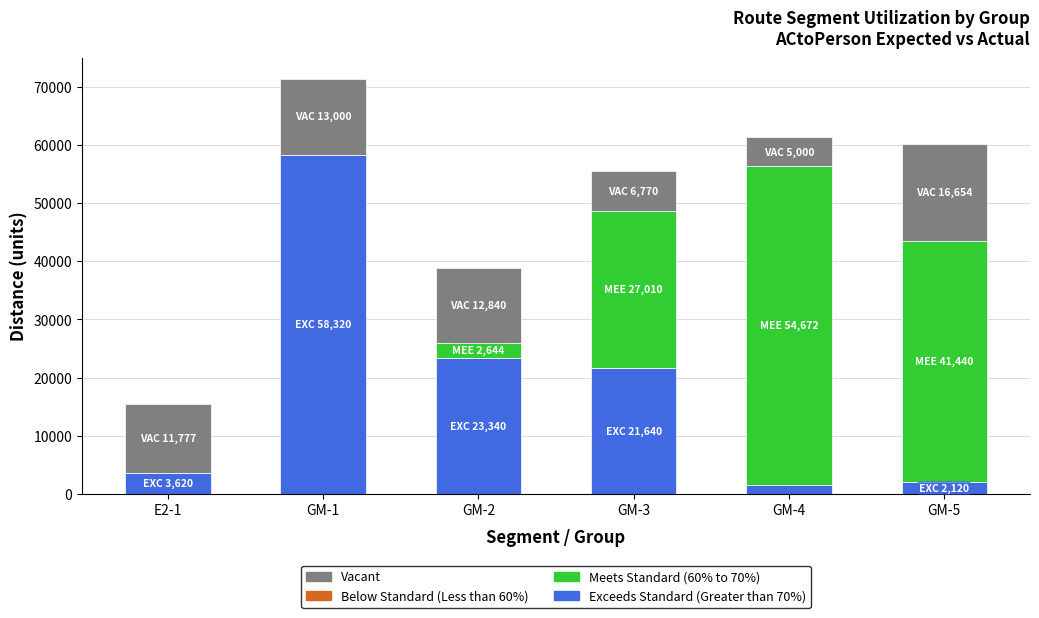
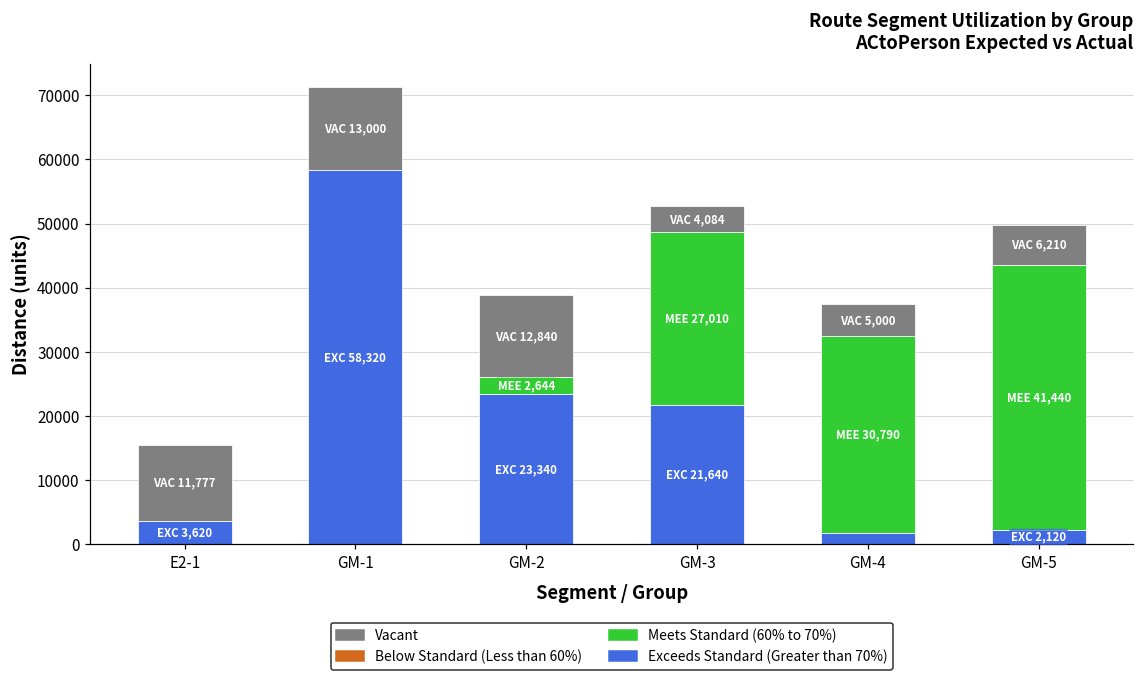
  {
    "Below Standard (Less than 60%)": {
      "GM-4": "2000"
    },
    "Meets Standard (60% to 70%)": {
-     "GM-4": "54,672"
+     "GM-4": "30,790"
    },
    "Vacant": {
-     "GM-3": "6,770",
-     "GM-5": "16,654"
+     "GM-3": "4,084",
+     "GM-5": "6,210"
    }
  }
